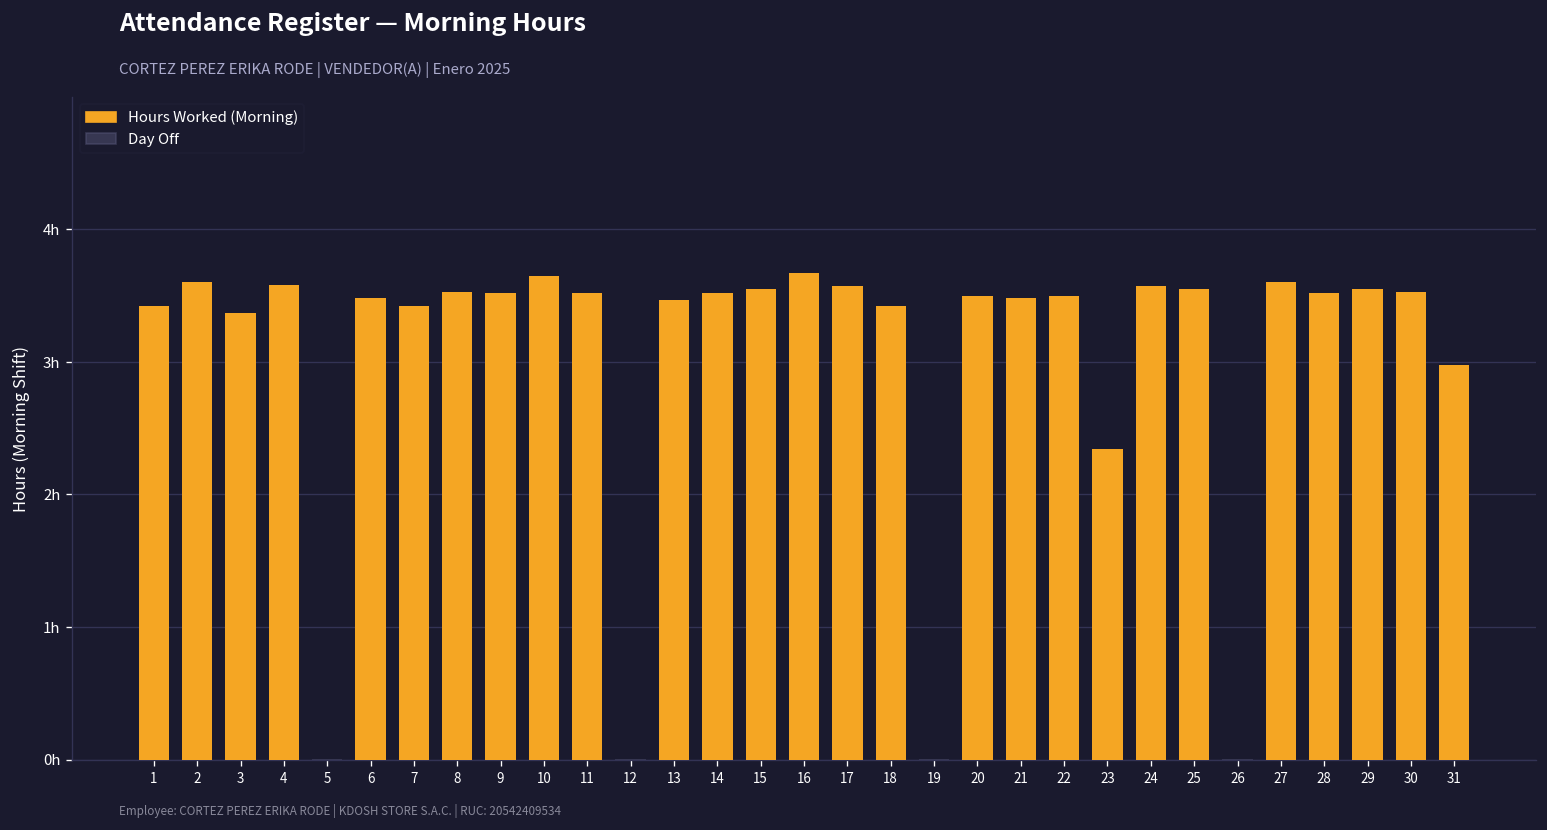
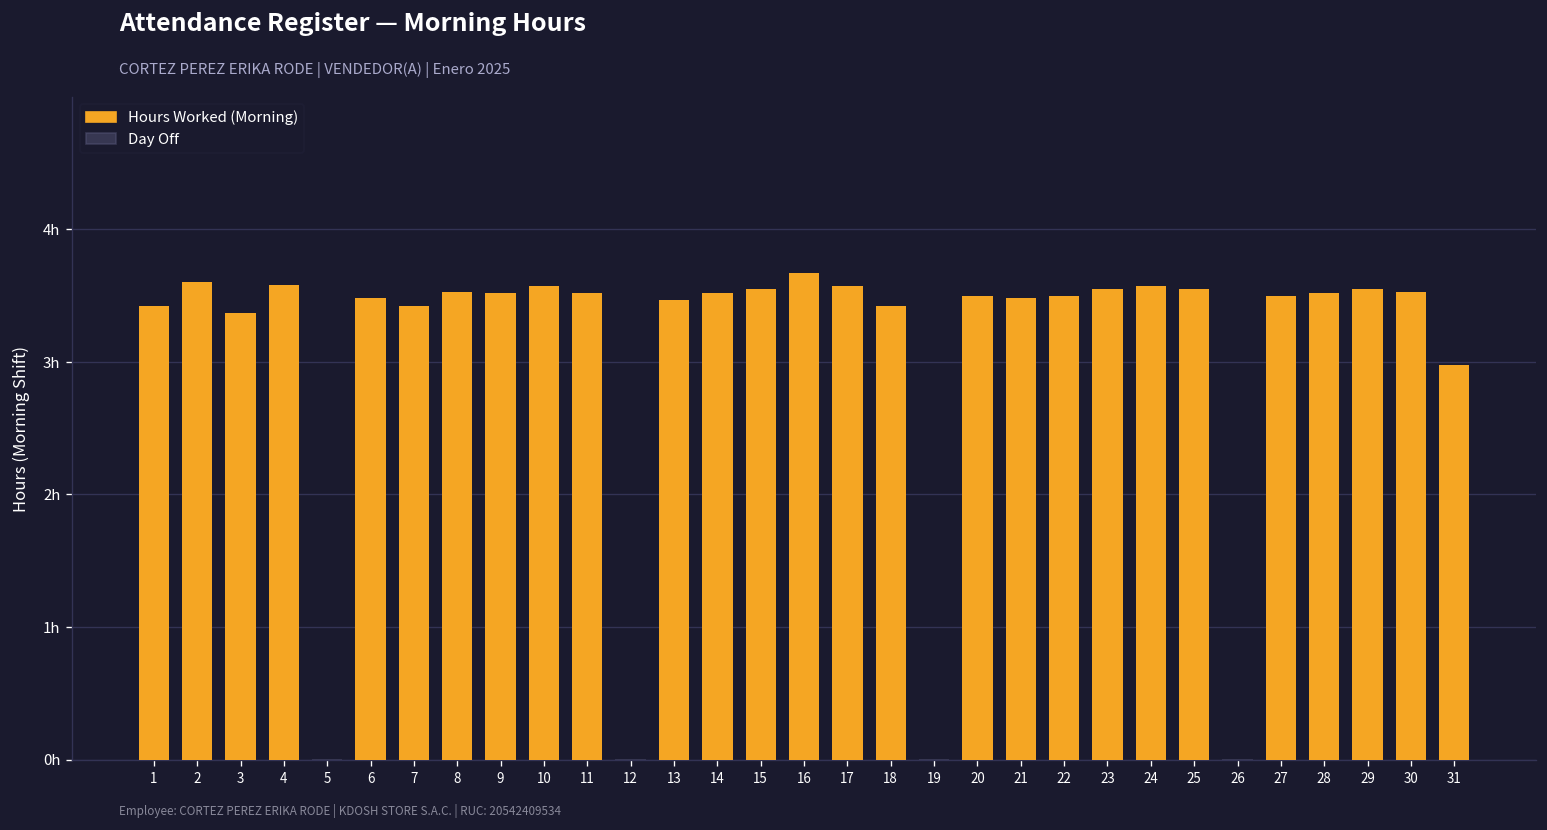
  {
    "1": "3.42h",
    "2": "3.60h",
    "3": "3.37h",
    "4": "3.58h",
    "5": "0.00h",
    "6": "3.48h",
    "7": "3.42h",
    "8": "3.53h",
    "9": "3.52h",
-   "10": "3.65h",
+   "10": "3.57h",
    "11": "3.52h",
    "12": "0.00h",
    "13": "3.47h",
    "14": "3.52h",
    "15": "3.55h",
    "16": "3.67h",
    "17": "3.57h",
    "18": "3.42h",
    "19": "0.00h",
    "20": "3.50h",
    "21": "3.48h",
    "22": "3.50h",
-   "23": "2.34h",
+   "23": "3.55h",
    "24": "3.57h",
    "25": "3.55h",
    "26": "0.00h",
-   "27": "3.6h",
+   "27": "3.5h",
    "28": "3.52h",
    "29": "3.55h",
    "30": "3.53h",
    "31": "2.98h"
  }
